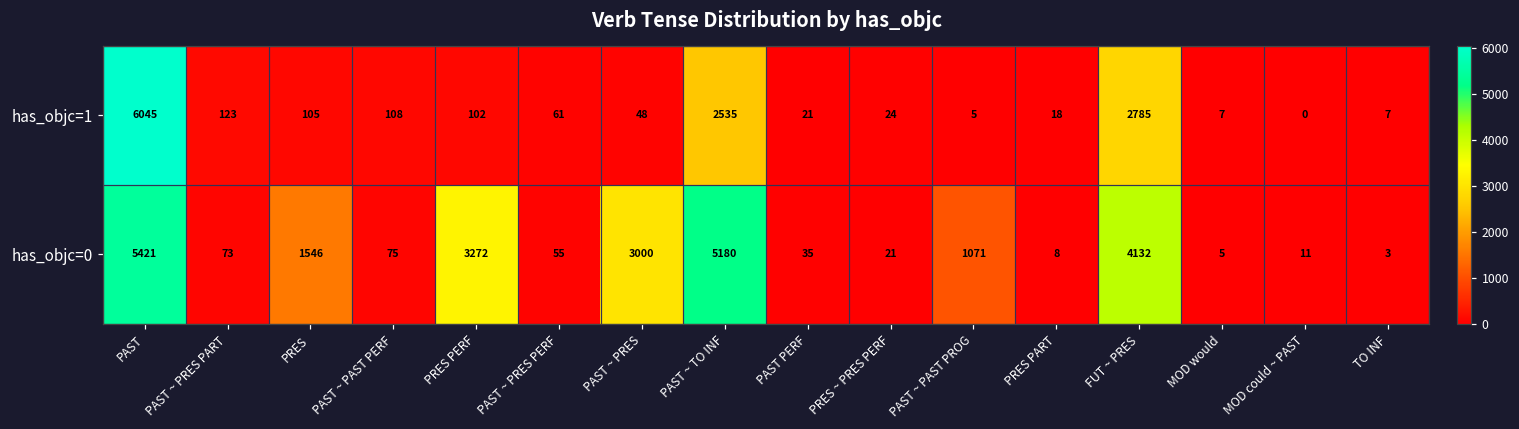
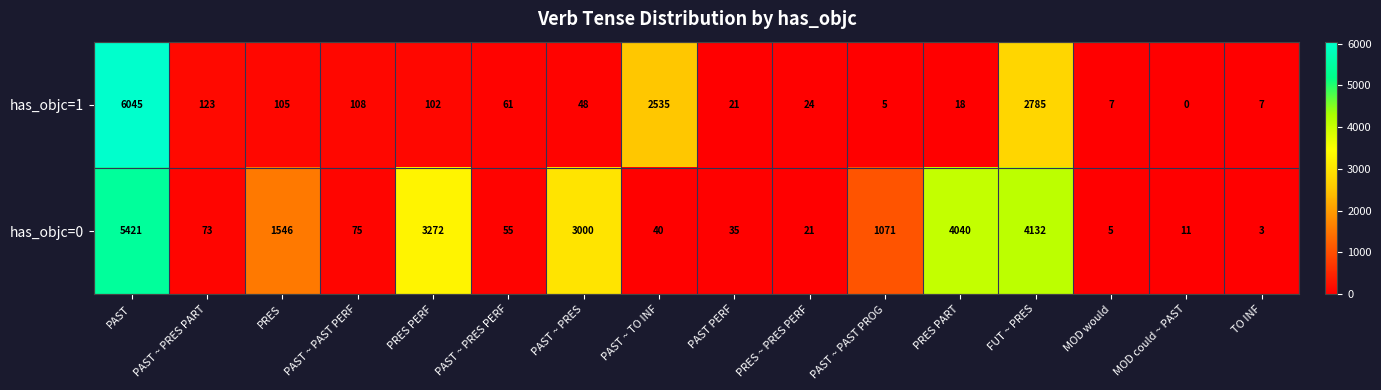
  {
    "has_objc=1": {
      "PAST": 6045,
      "PAST ~ PRES PART": 123,
      "PRES": 105,
      "PAST ~ PAST PERF": 108,
      "PRES PERF": 102,
      "PAST ~ PRES PERF": 61,
      "PAST ~ PRES": 48,
      "PAST ~ TO INF": 2535,
      "PAST PERF": 21,
      "PRES ~ PRES PERF": 24,
      "PAST ~ PAST PROG": 5,
      "PRES PART": 18,
      "FUT ~ PRES": 2785,
      "MOD would": 7,
      "MOD could ~ PAST": 0,
      "TO INF": 7
    },
    "has_objc=0": {
      "PAST": 5421,
      "PAST ~ PRES PART": 73,
      "PRES": 1546,
      "PAST ~ PAST PERF": 75,
      "PRES PERF": 3272,
      "PAST ~ PRES PERF": 55,
      "PAST ~ PRES": 3000,
-     "PAST ~ TO INF": 5180,
+     "PAST ~ TO INF": 40,
      "PAST PERF": 35,
      "PRES ~ PRES PERF": 21,
      "PAST ~ PAST PROG": 1071,
-     "PRES PART": 8,
+     "PRES PART": 4040,
      "FUT ~ PRES": 4132,
      "MOD would": 5,
      "MOD could ~ PAST": 11,
      "TO INF": 3
    }
  }
